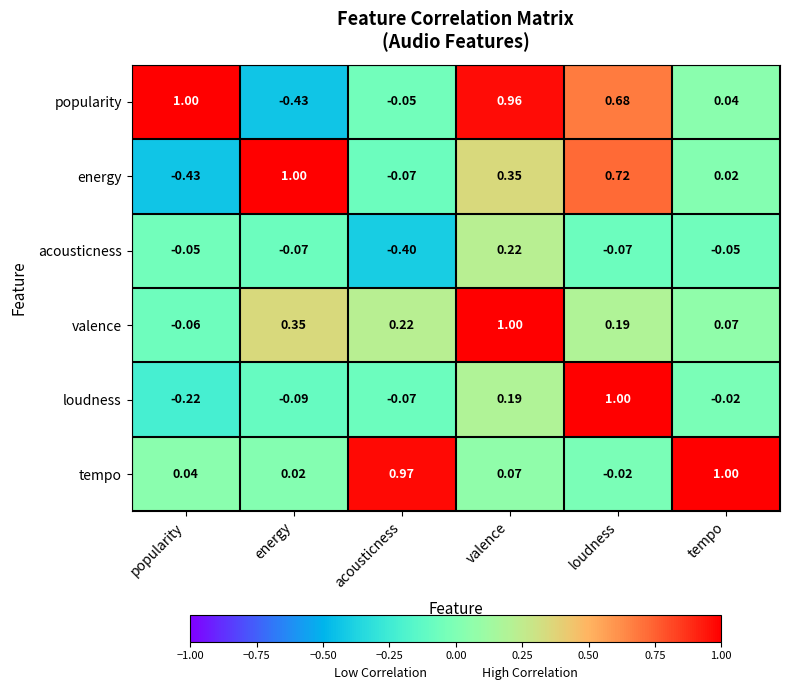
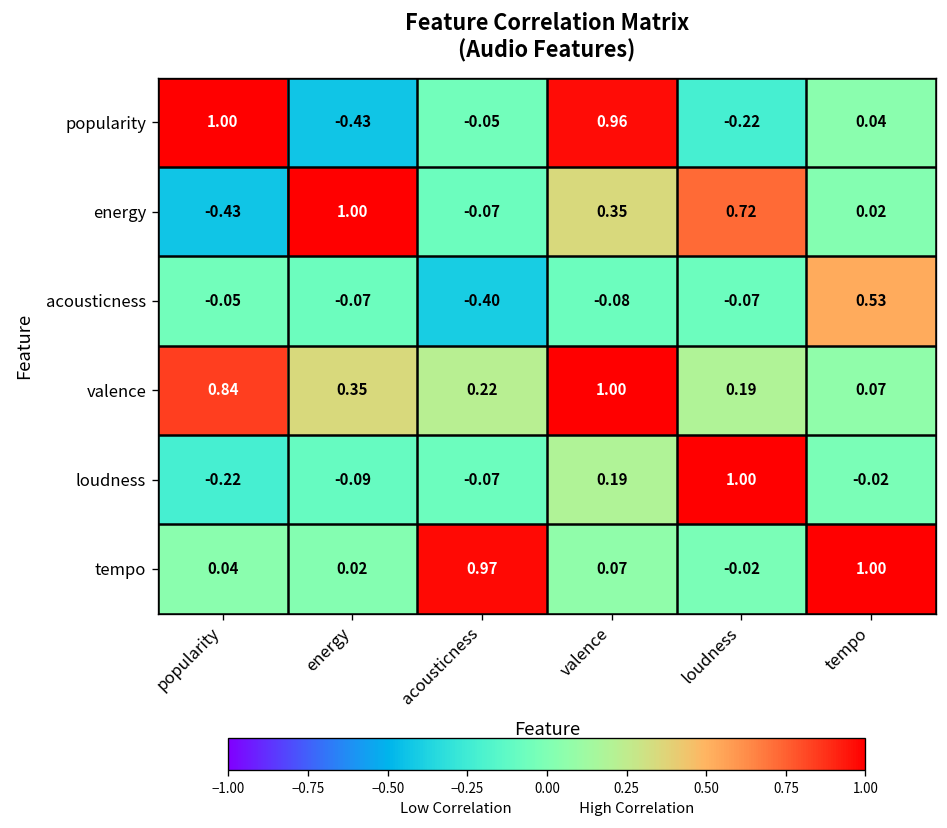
  {
    "popularity": {
      "popularity": 1.00,
      "energy": -0.43,
      "acousticness": -0.05,
      "valence": 0.96,
-     "loudness": 0.68,
+     "loudness": -0.22,
      "tempo": 0.04
    },
    "energy": {
      "popularity": -0.43,
      "energy": 1.00,
      "acousticness": -0.07,
      "valence": 0.35,
      "loudness": 0.72,
      "tempo": 0.02
    },
    "acousticness": {
      "popularity": -0.05,
      "energy": -0.07,
      "acousticness": -0.40,
-     "valence": 0.22,
+     "valence": -0.08,
      "loudness": -0.07,
-     "tempo": -0.05
+     "tempo": 0.53
    },
    "valence": {
-     "popularity": -0.06,
+     "popularity": 0.84,
      "energy": 0.35,
      "acousticness": 0.22,
      "valence": 1.00,
      "loudness": 0.19,
      "tempo": 0.07
    },
    "loudness": {
      "popularity": -0.22,
      "energy": -0.09,
      "acousticness": -0.07,
      "valence": 0.19,
      "loudness": 1.00,
      "tempo": -0.02
    },
    "tempo": {
      "popularity": 0.04,
      "energy": 0.02,
      "acousticness": 0.97,
      "valence": 0.07,
      "loudness": -0.02,
      "tempo": 1.00
    }
  }
